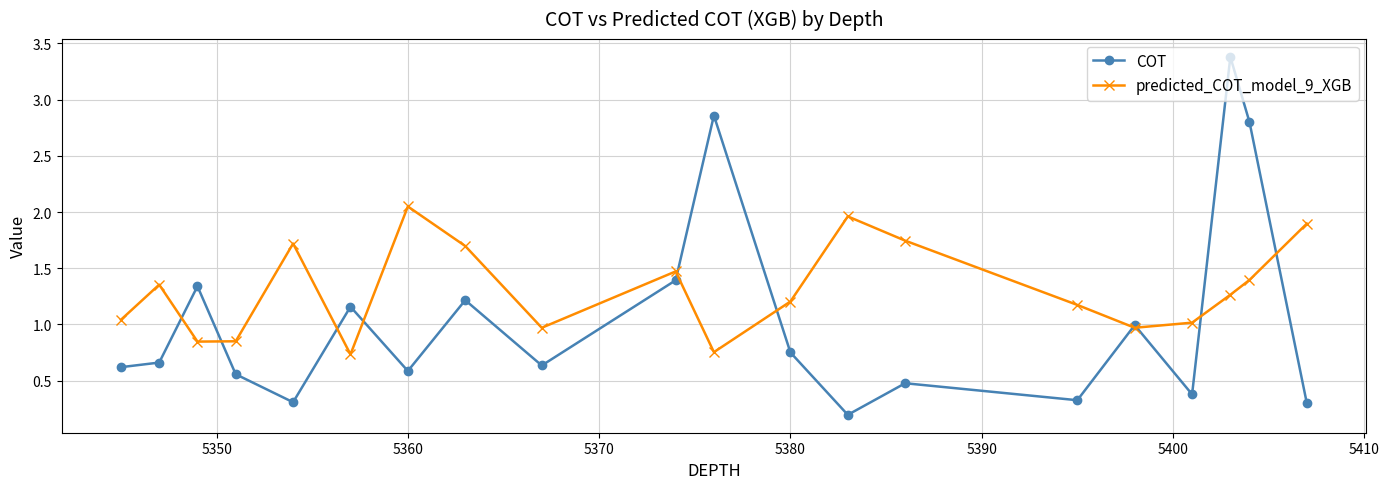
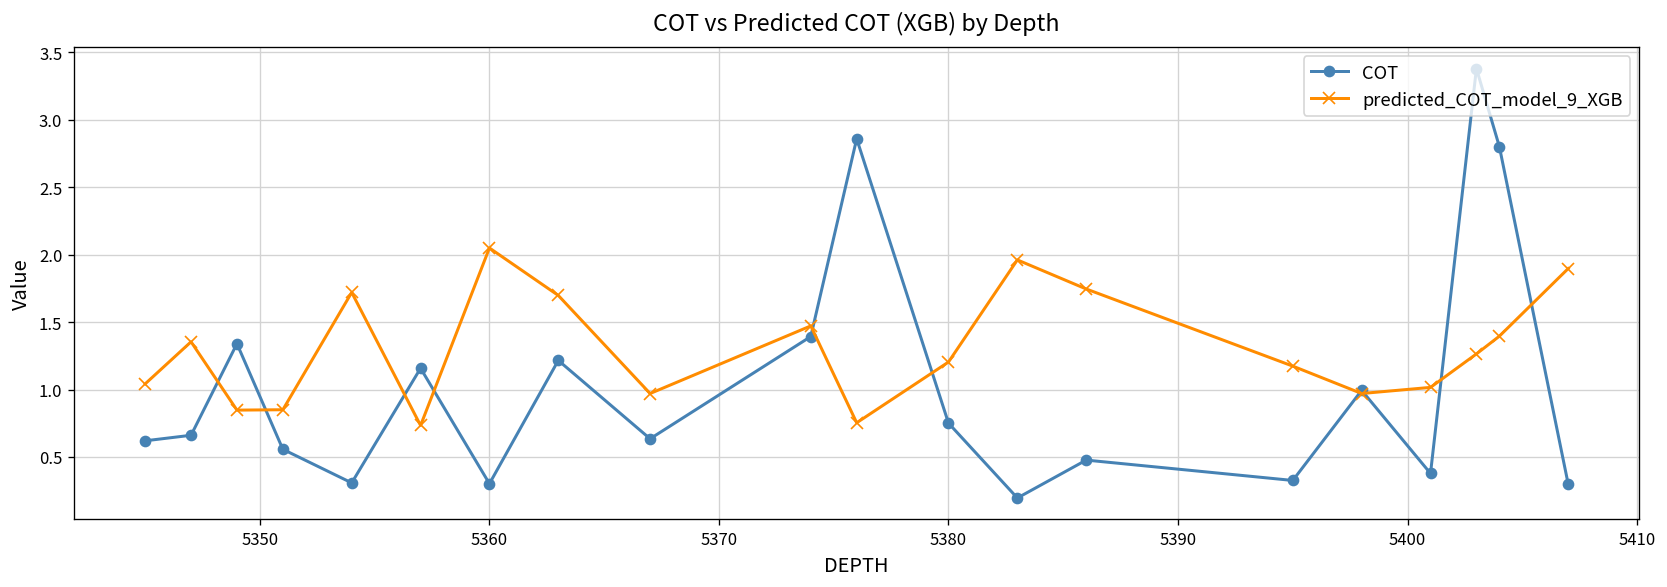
  {
    "COT": {
-     "5360": 0.59,
+     "5360": 0.30,
      "5380": 0.75
    },
    "predicted_COT_model_9_XGB": {
      "5360": 2.05,
      "5380": 1.20
    }
  }
